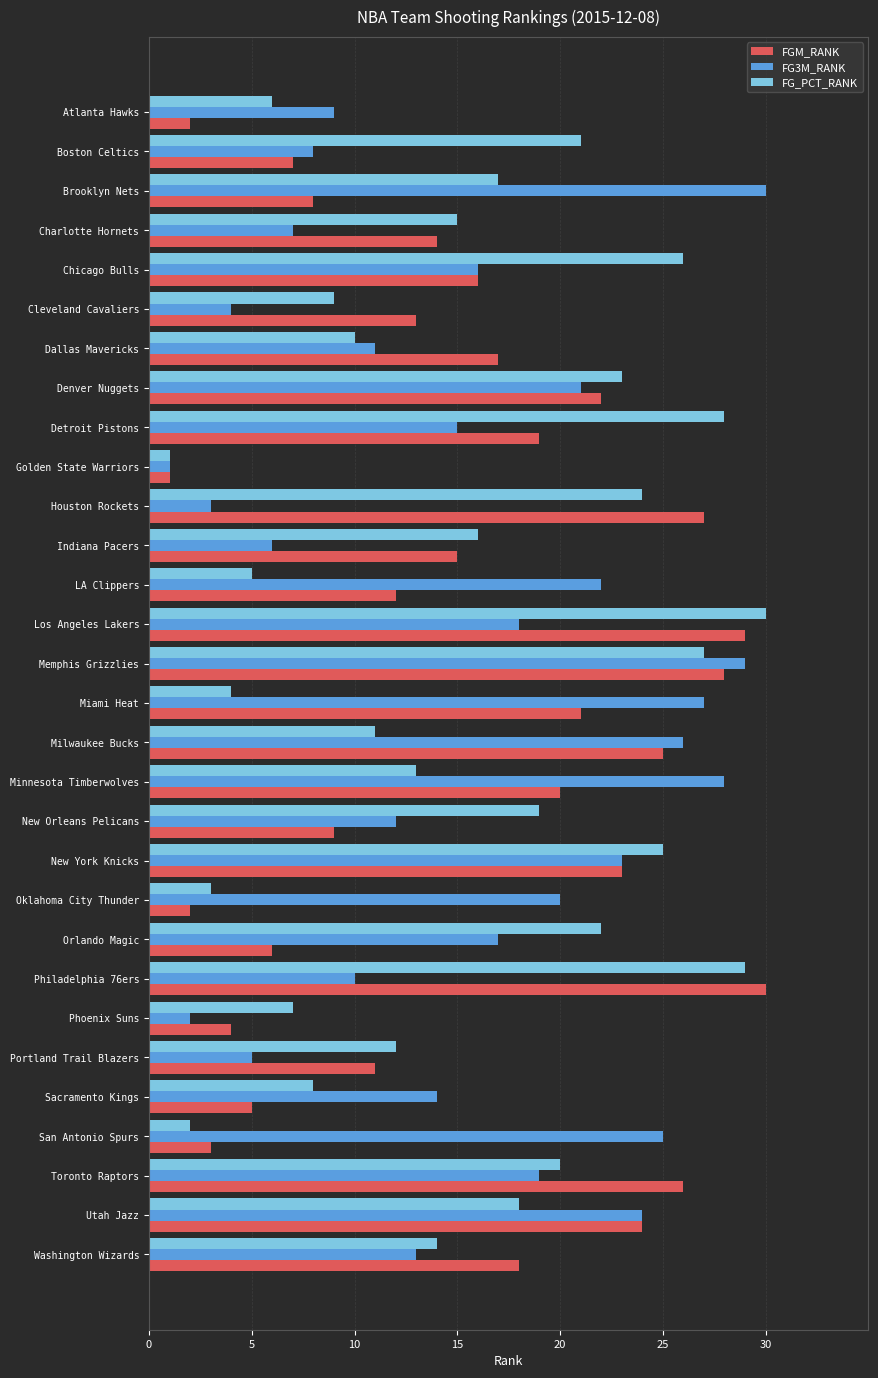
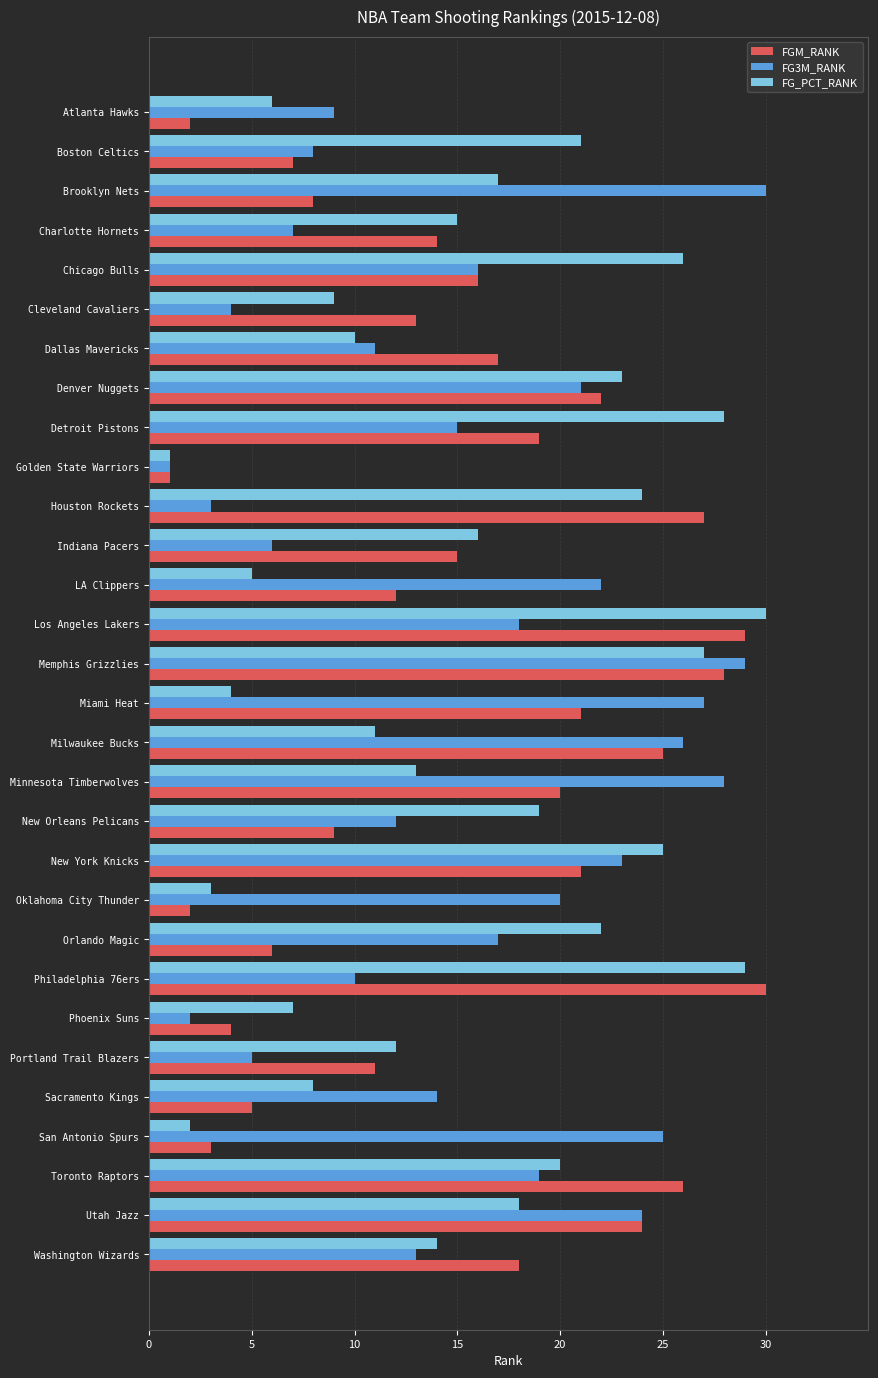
  {
    "FGM_RANK": {
      "Atlanta Hawks": 2,
      "Boston Celtics": 7,
      "Brooklyn Nets": 8,
      "Charlotte Hornets": 14,
      "Chicago Bulls": 16,
      "Cleveland Cavaliers": 13,
      "Dallas Mavericks": 17,
      "Denver Nuggets": 22,
      "Detroit Pistons": 19,
      "Golden State Warriors": 1,
      "Houston Rockets": 27,
      "Indiana Pacers": 15,
      "LA Clippers": 12,
      "Los Angeles Lakers": 29,
      "Memphis Grizzlies": 28,
      "Miami Heat": 21,
      "Milwaukee Bucks": 25,
      "Minnesota Timberwolves": 20,
      "New Orleans Pelicans": 9,
-     "New York Knicks": 23,
+     "New York Knicks": 21,
      "Oklahoma City Thunder": 2,
      "Orlando Magic": 6,
      "Philadelphia 76ers": 30,
      "Phoenix Suns": 4,
      "Portland Trail Blazers": 11,
      "Sacramento Kings": 5,
      "San Antonio Spurs": 3,
      "Toronto Raptors": 26,
      "Utah Jazz": 24,
      "Washington Wizards": 18
    }
  }
